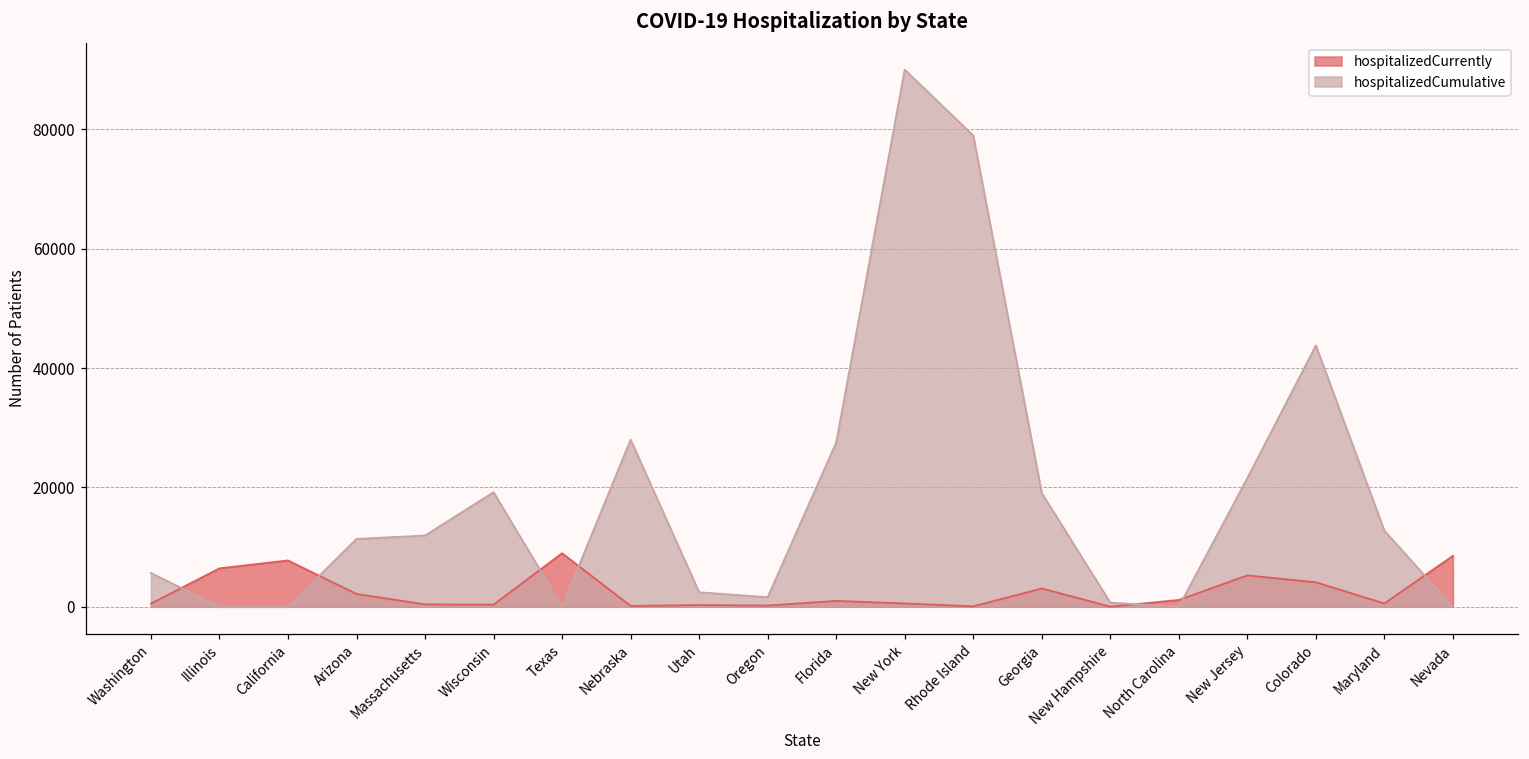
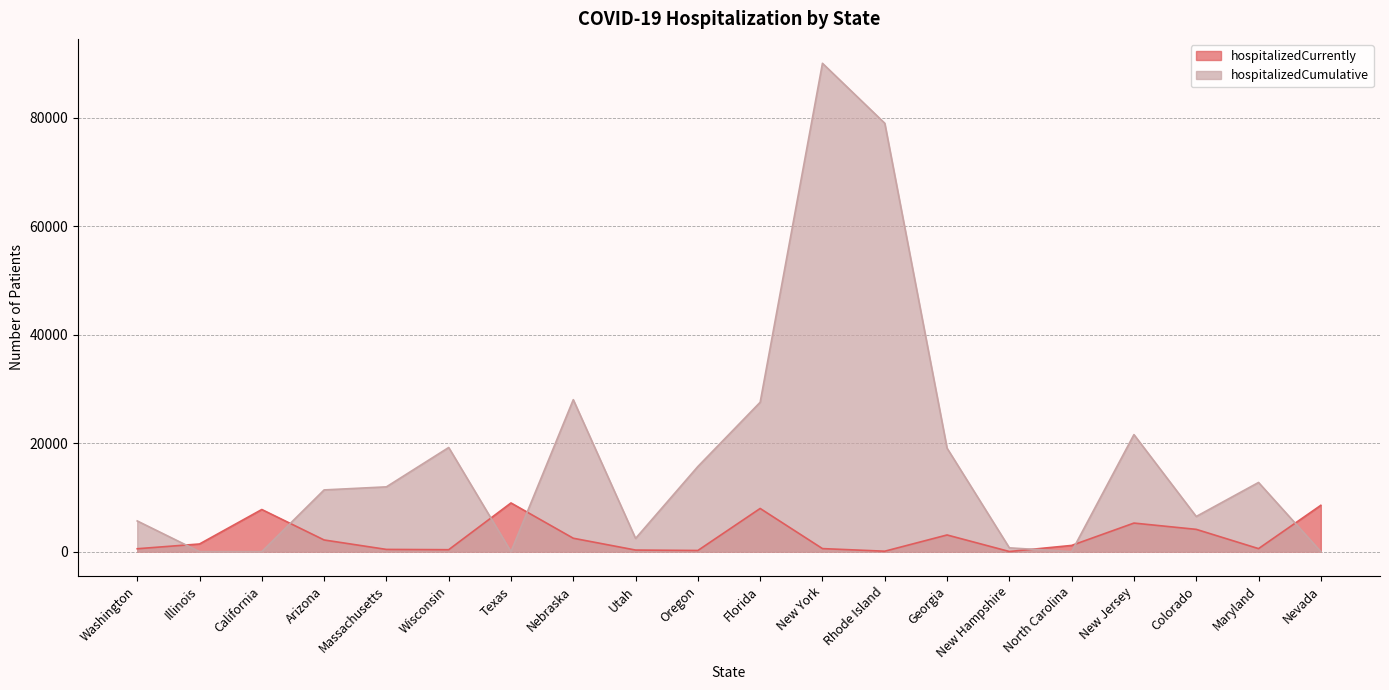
  {
    "hospitalizedCurrently": {
      "Washington": 1000,
-     "Illinois": 6000,
+     "Illinois": 1000,
      "California": 8000,
      "Arizona": 2000,
      "Massachusetts": 0,
      "Wisconsin": 0,
      "Texas": 9000,
-     "Nebraska": 0,
+     "Nebraska": 2000,
      "Utah": 0,
      "Oregon": 0,
-     "Florida": 1000,
+     "Florida": 8000,
      "New York": 1000,
      "Rhode Island": 0,
      "Georgia": 3000,
      "New Hampshire": 0,
      "North Carolina": 1000,
      "New Jersey": 5000,
      "Colorado": 4000,
      "Maryland": 1000,
      "Nevada": 9000
    },
    "hospitalizedCumulative": {
      "Washington": 6000,
      "Illinois": 0,
      "California": 0,
      "Arizona": 11000,
      "Massachusetts": 12000,
      "Wisconsin": 19000,
      "Texas": 0,
      "Nebraska": 28000,
      "Utah": 2000,
-     "Oregon": 2000,
+     "Oregon": 16000,
      "Florida": 28000,
      "New York": 90000,
      "Rhode Island": 79000,
      "Georgia": 19000,
      "New Hampshire": 1000,
      "North Carolina": 0,
      "New Jersey": 22000,
-     "Colorado": 44000,
+     "Colorado": 6000,
      "Maryland": 13000,
      "Nevada": 0
    }
  }
